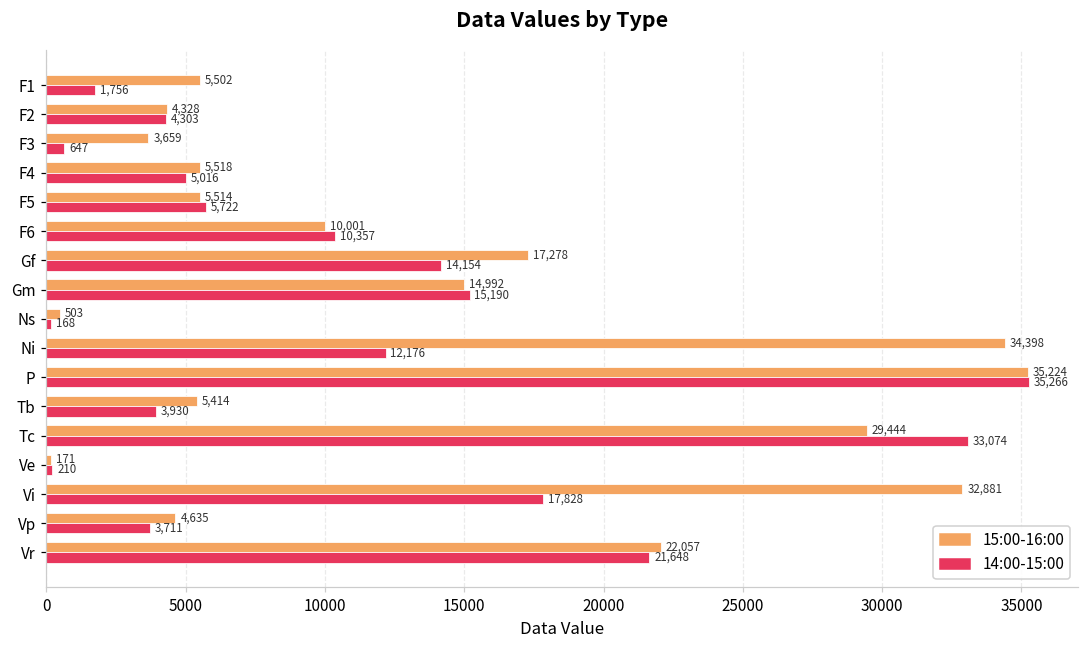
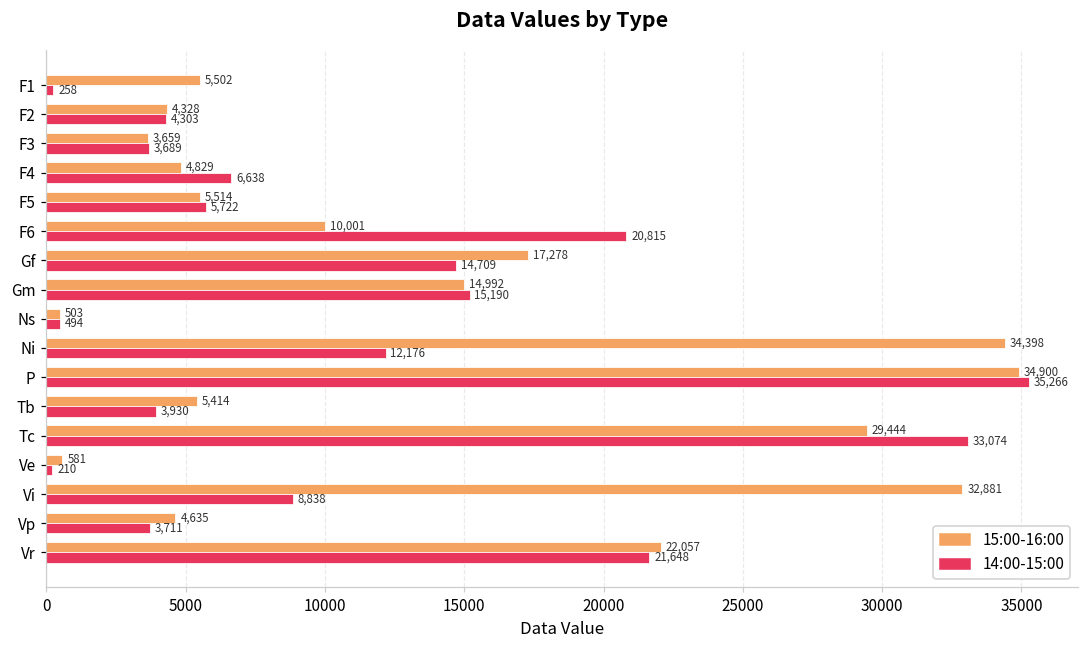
  {
    "15:00-16:00": {
      "F1": "5,502",
      "F2": "4,328",
      "F3": "3,659",
-     "F4": "5,518",
+     "F4": "4,829",
      "F5": "5,514",
      "F6": "10,001",
      "Gf": "17,278",
      "Gm": "14,992",
      "Ns": "503",
      "Ni": "34,398",
-     "P": "35,224",
+     "P": "34,900",
      "Tb": "5,414",
      "Tc": "29,444",
-     "Ve": "171",
+     "Ve": "581",
      "Vi": "32,881",
      "Vp": "4,635",
      "Vr": "22,057"
    },
    "14:00-15:00": {
-     "F1": "1,756",
+     "F1": "258",
      "F2": "4,303",
-     "F3": "647",
-     "F4": "5,016",
+     "F3": "3,689",
+     "F4": "6,638",
      "F5": "5,722",
-     "F6": "10,357",
-     "Gf": "14,154",
+     "F6": "20,815",
+     "Gf": "14,709",
      "Gm": "15,190",
-     "Ns": "168",
+     "Ns": "494",
      "Ni": "12,176",
      "P": "35,266",
      "Tb": "3,930",
      "Tc": "33,074",
      "Ve": "210",
-     "Vi": "17,828",
+     "Vi": "8,838",
      "Vp": "3,711",
      "Vr": "21,648"
    }
  }
